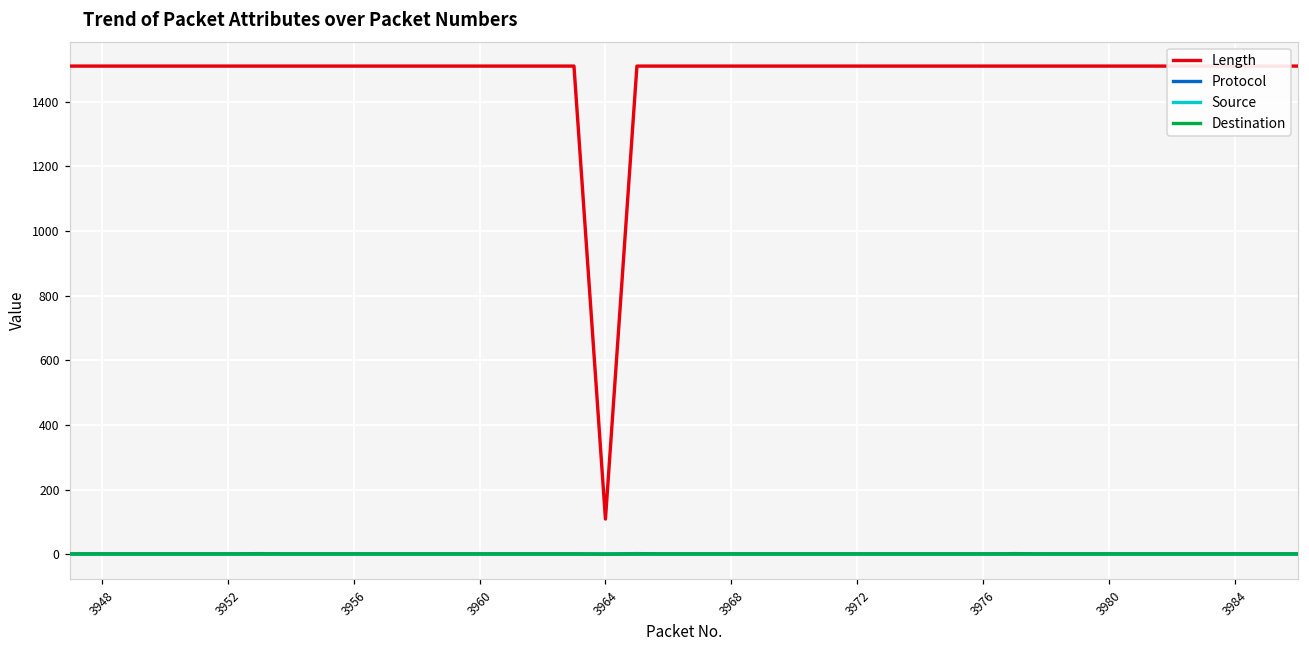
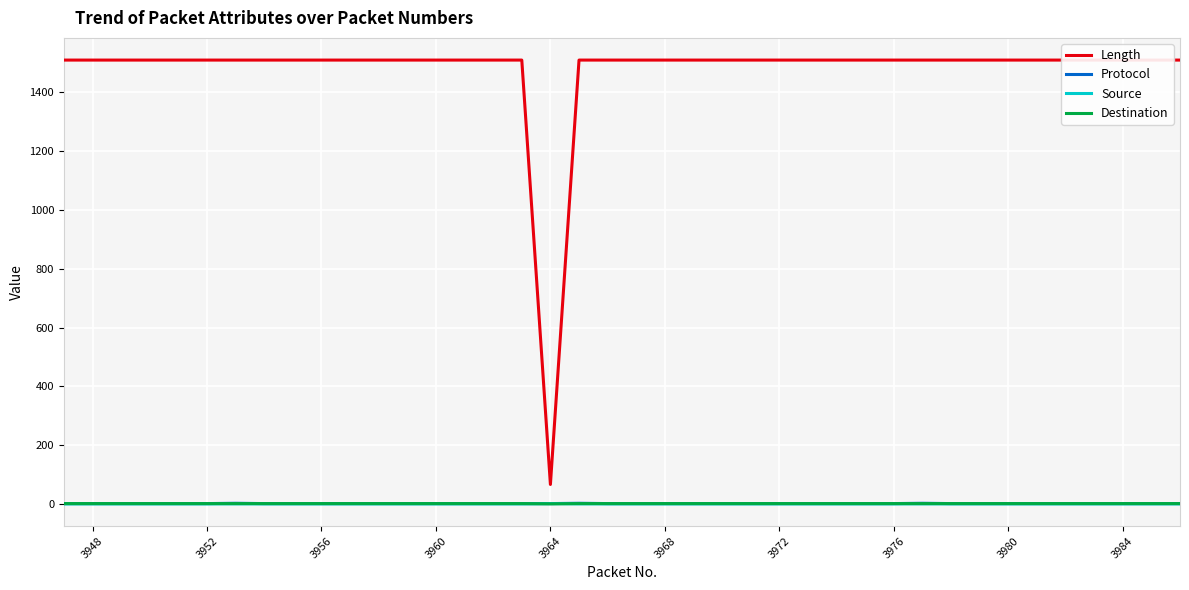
  {
    "Length": {
      "3948": 1510,
      "3952": 1510,
      "3956": 1510,
      "3960": 1510,
-     "3964": 110,
+     "3964": 70,
      "3968": 1510,
      "3972": 1510,
      "3976": 1510,
      "3980": 1510
    }
  }
